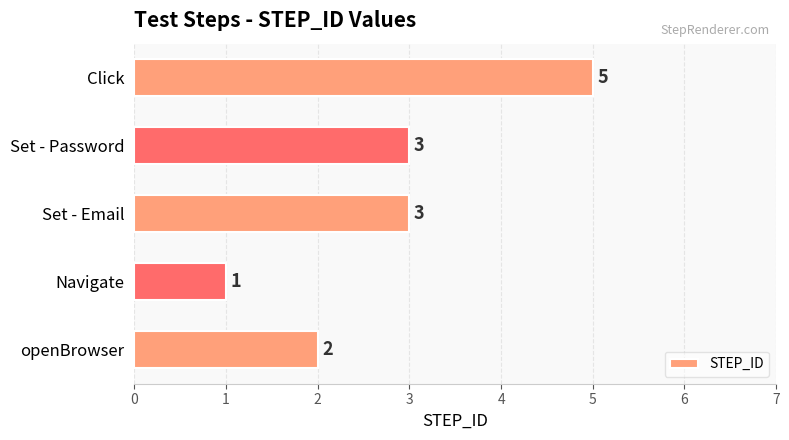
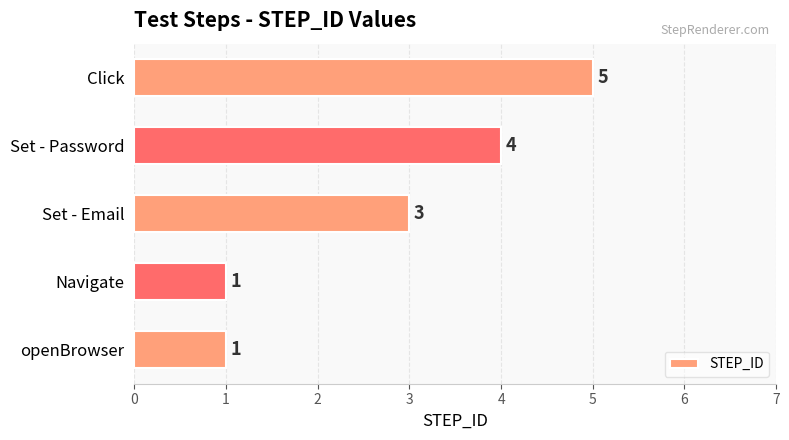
  {
    "Click": 5,
-   "Set - Password": 3,
+   "Set - Password": 4,
    "Set - Email": 3,
    "Navigate": 1,
-   "openBrowser": 2
+   "openBrowser": 1
  }
